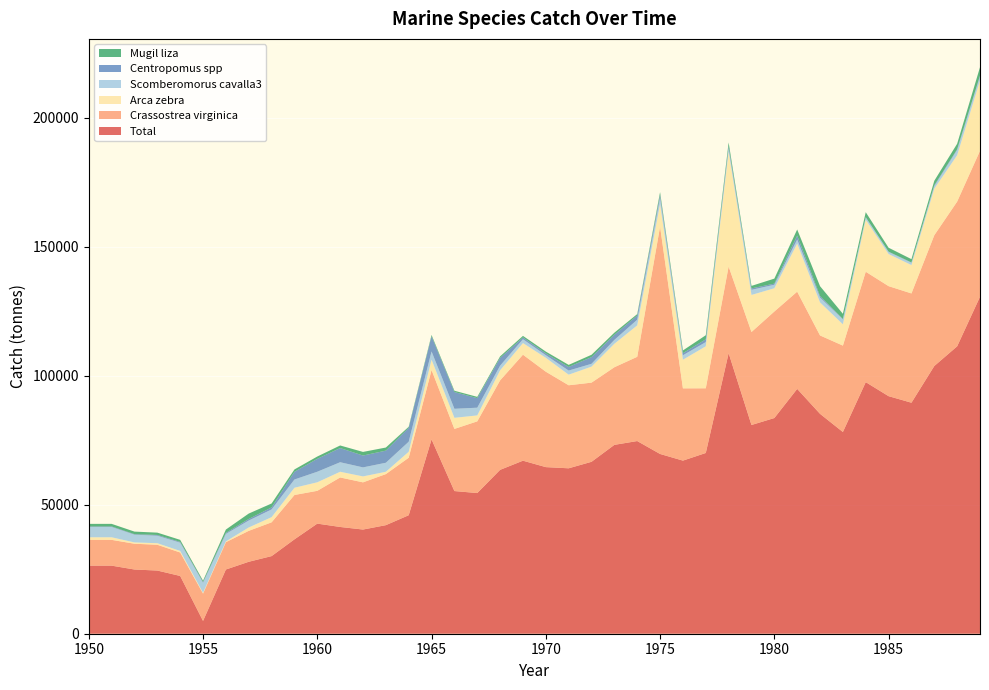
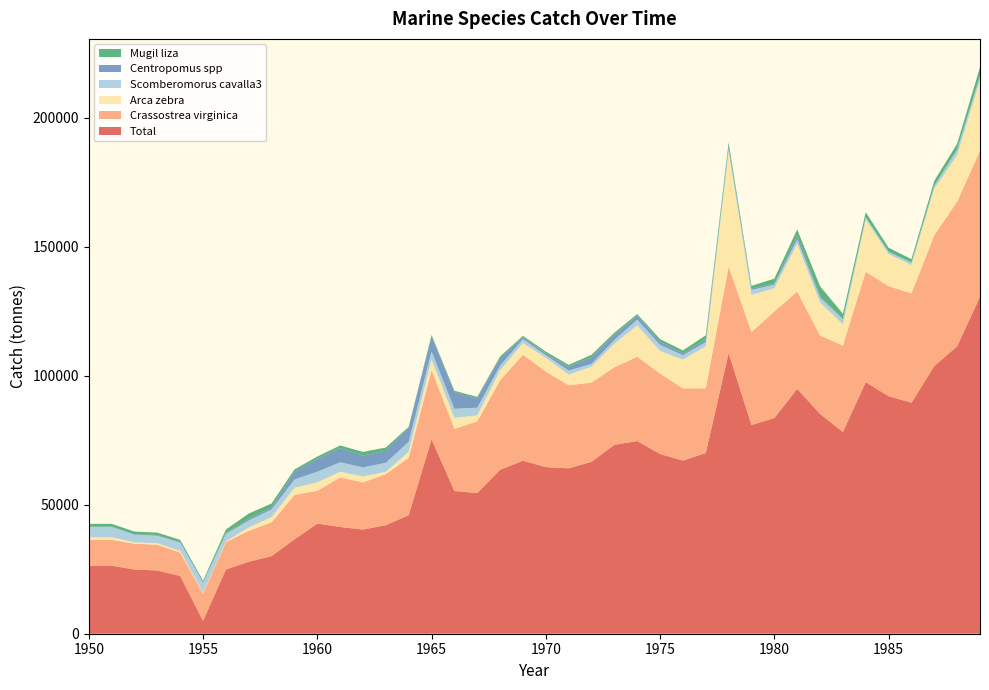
  {
    "Total": {
      "1950": 26000,
      "1955": 5000,
      "1960": 43000,
      "1965": 75000,
      "1970": 65000,
      "1975": 70000,
      "1980": 84000,
      "1985": 92000
    },
    "Crassostrea virginica": {
      "1950": 10000,
      "1960": 13000,
      "1965": 27000,
      "1970": 37000,
-     "1975": 88000,
+     "1975": 31000,
      "1980": 41000,
      "1985": 43000
    },
    "Arca zebra": {
      "1950": 1000,
      "1960": 3000,
      "1965": 4000,
      "1970": 5000,
      "1975": 9000,
      "1980": 9000
    },
    "Scomberomorus cavalla3": {
      "1960": 4000,
      "1965": 3000,
      "1975": 2000
    },
    "Centropomus spp": {
      "1975": 1000
    },
    "Mugil liza": {
      "1975": 1000,
      "1980": 2000,
      "1985": 2000
    }
  }
